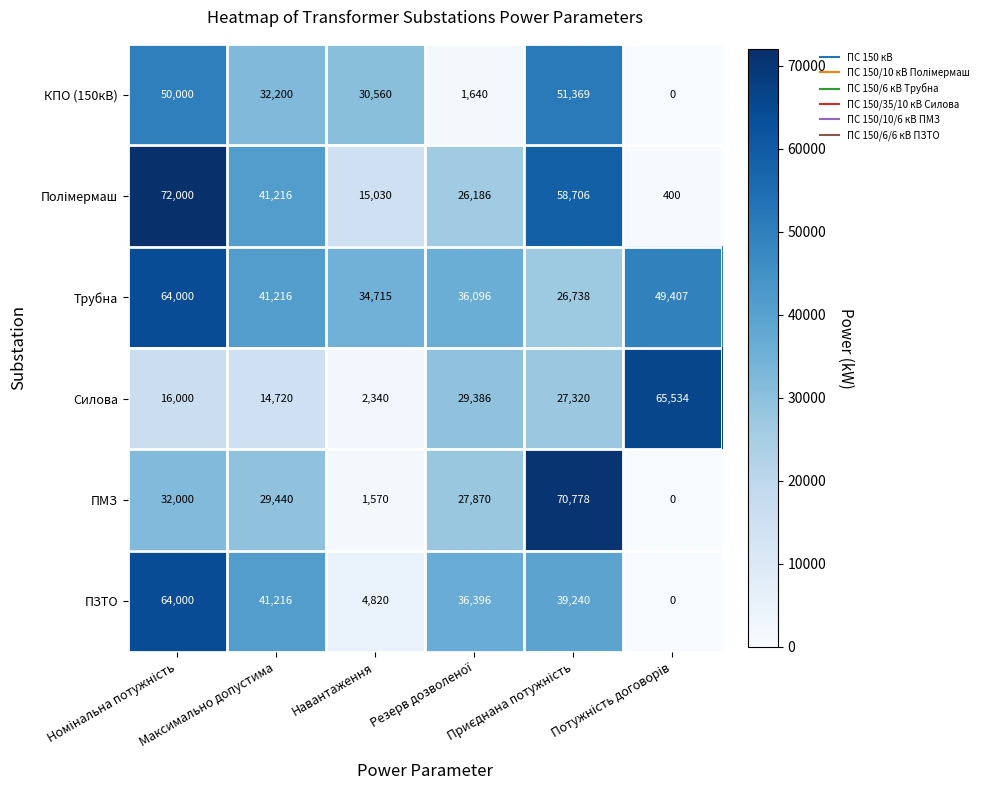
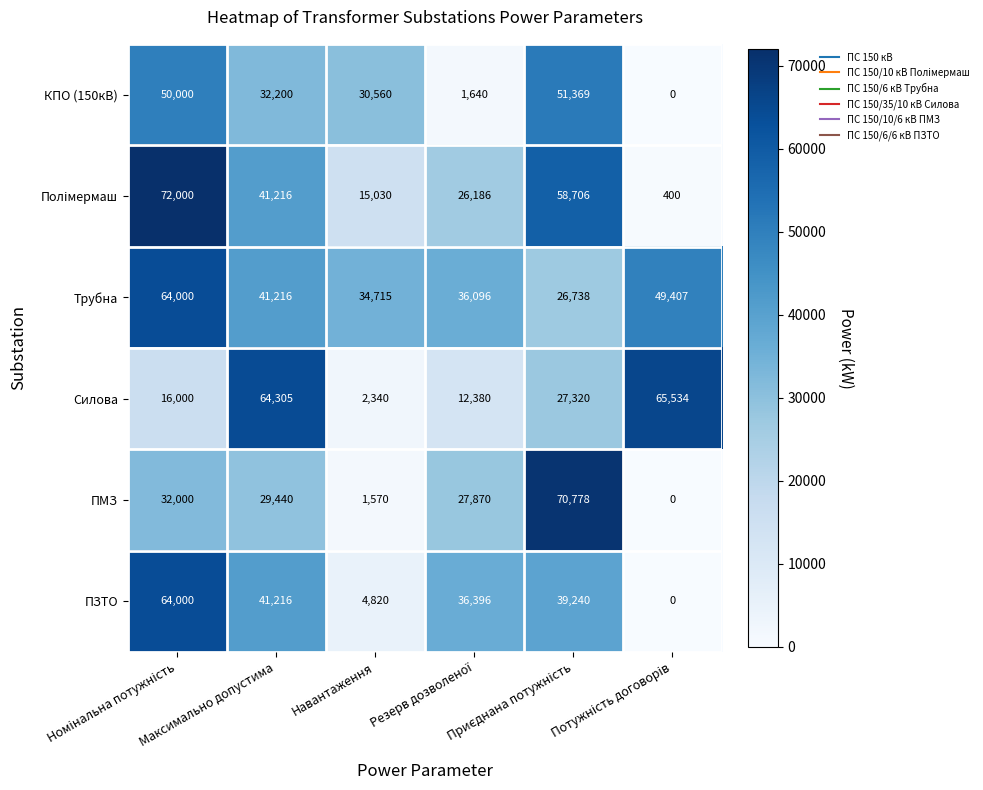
  {
    "КПО (150кВ)": {
      "Номінальна потужність": "50,000",
      "Максимально допустима": "32,200",
      "Навантаження": "30,560",
      "Резерв дозволеної": "1,640",
      "Приєднана потужність": "51,369",
      "Потужність договорів": "0"
    },
    "Полімермаш": {
      "Номінальна потужність": "72,000",
      "Максимально допустима": "41,216",
      "Навантаження": "15,030",
      "Резерв дозволеної": "26,186",
      "Приєднана потужність": "58,706",
      "Потужність договорів": "400"
    },
    "Трубна": {
      "Номінальна потужність": "64,000",
      "Максимально допустима": "41,216",
      "Навантаження": "34,715",
      "Резерв дозволеної": "36,096",
      "Приєднана потужність": "26,738",
      "Потужність договорів": "49,407"
    },
    "Силова": {
      "Номінальна потужність": "16,000",
-     "Максимально допустима": "14,720",
+     "Максимально допустима": "64,305",
      "Навантаження": "2,340",
-     "Резерв дозволеної": "29,386",
+     "Резерв дозволеної": "12,380",
      "Приєднана потужність": "27,320",
      "Потужність договорів": "65,534"
    },
    "ПМЗ": {
      "Номінальна потужність": "32,000",
      "Максимально допустима": "29,440",
      "Навантаження": "1,570",
      "Резерв дозволеної": "27,870",
      "Приєднана потужність": "70,778",
      "Потужність договорів": "0"
    },
    "ПЗТО": {
      "Номінальна потужність": "64,000",
      "Максимально допустима": "41,216",
      "Навантаження": "4,820",
      "Резерв дозволеної": "36,396",
      "Приєднана потужність": "39,240",
      "Потужність договорів": "0"
    }
  }
